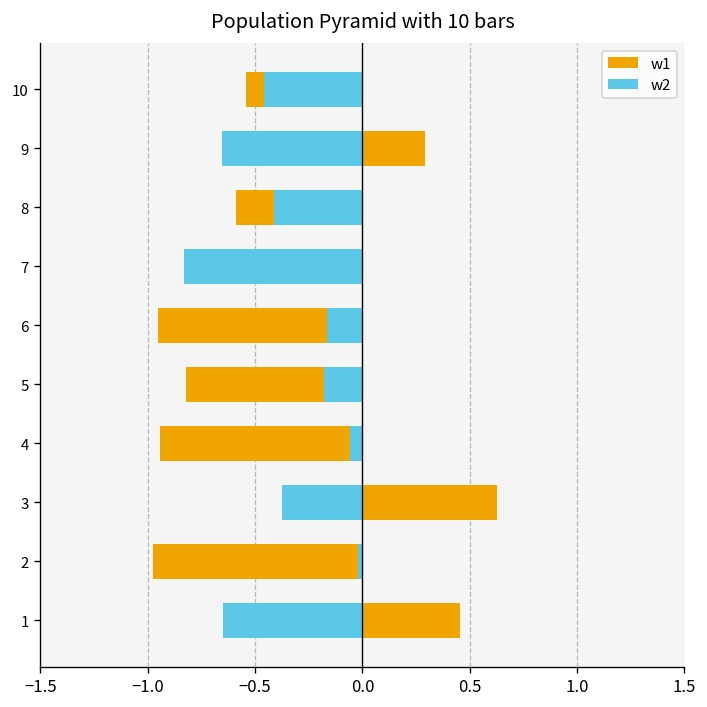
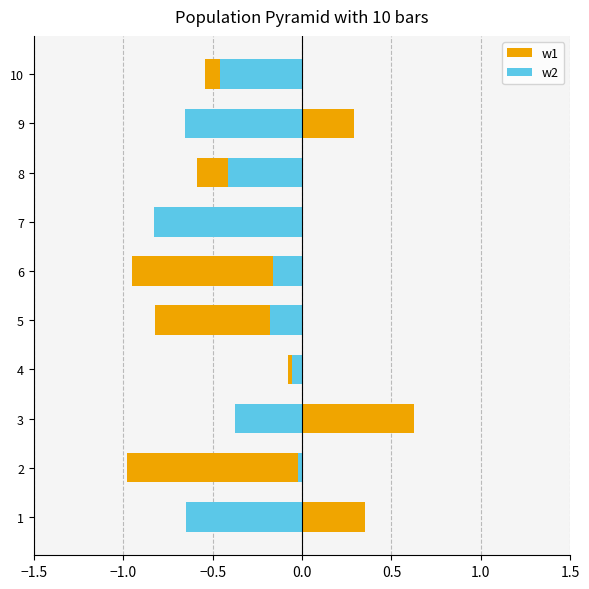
  {
    "w1": {
      "10": -0.54,
      "9": 0.29,
      "8": -0.59,
      "6": -0.95,
      "5": -0.82,
-     "4": -0.94,
+     "4": -0.08,
      "3": 0.63,
      "2": -0.98,
-     "1": 0.46
+     "1": 0.35
    },
    "w2": {
      "9": -0.66,
      "7": -0.83,
      "3": -0.37,
      "1": -0.65
    }
  }
